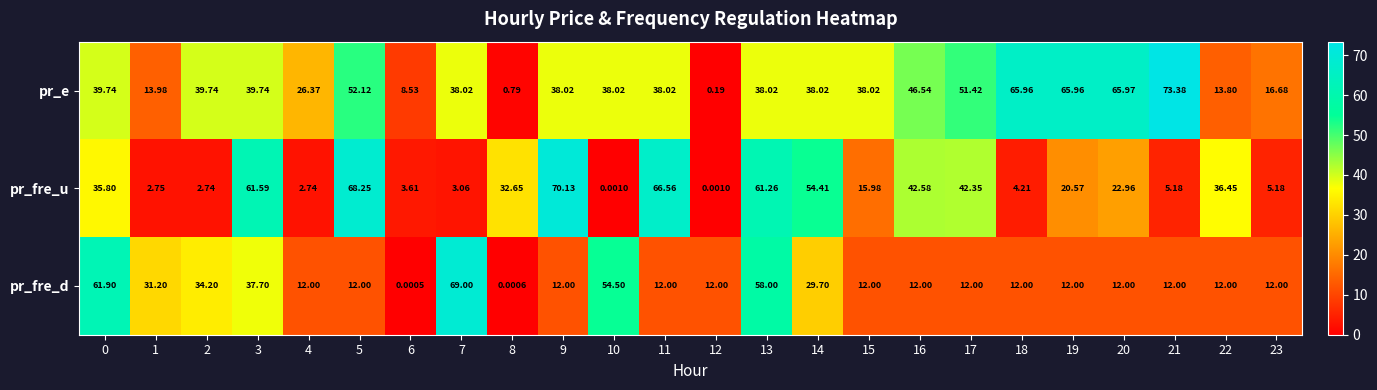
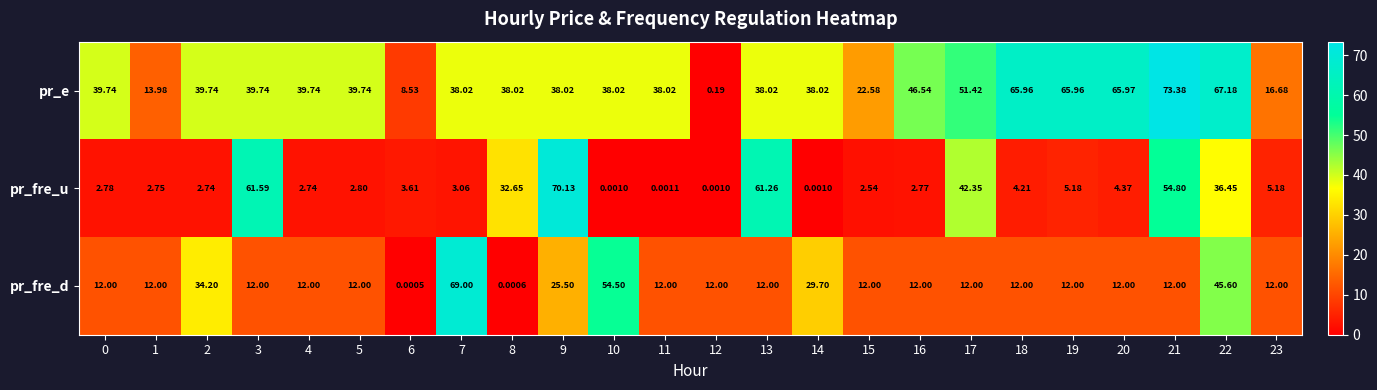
  {
    "pr_e": {
      "0": 39.74,
      "1": 13.98,
      "2": 39.74,
      "3": 39.74,
-     "4": 26.37,
-     "5": 52.12,
+     "4": 39.74,
+     "5": 39.74,
      "6": 8.53,
      "7": 38.02,
-     "8": 0.79,
+     "8": 38.02,
      "9": 38.02,
      "10": 38.02,
      "11": 38.02,
      "12": 0.19,
      "13": 38.02,
      "14": 38.02,
-     "15": 38.02,
+     "15": 22.58,
      "16": 46.54,
      "17": 51.42,
      "18": 65.96,
      "19": 65.96,
      "20": 65.97,
      "21": 73.38,
-     "22": 13.80,
+     "22": 67.18,
      "23": 16.68
    },
    "pr_fre_u": {
-     "0": 35.80,
+     "0": 2.78,
      "1": 2.75,
      "2": 2.74,
      "3": 61.59,
      "4": 2.74,
-     "5": 68.25,
+     "5": 2.80,
      "6": 3.61,
      "7": 3.06,
      "8": 32.65,
      "9": 70.13,
      "10": 0.0010,
-     "11": 66.56,
+     "11": 0.0011,
      "12": 0.0010,
      "13": 61.26,
-     "14": 54.41,
-     "15": 15.98,
-     "16": 42.58,
+     "14": 0.0010,
+     "15": 2.54,
+     "16": 2.77,
      "17": 42.35,
      "18": 4.21,
-     "19": 20.57,
-     "20": 22.96,
-     "21": 5.18,
+     "19": 5.18,
+     "20": 4.37,
+     "21": 54.80,
      "22": 36.45,
      "23": 5.18
    },
    "pr_fre_d": {
-     "0": 61.90,
-     "1": 31.20,
+     "0": 12.00,
+     "1": 12.00,
      "2": 34.20,
-     "3": 37.70,
+     "3": 12.00,
      "4": 12.00,
      "5": 12.00,
      "6": 0.0005,
      "7": 69.00,
      "8": 0.0006,
-     "9": 12.00,
+     "9": 25.50,
      "10": 54.50,
      "11": 12.00,
      "12": 12.00,
-     "13": 58.00,
+     "13": 12.00,
      "14": 29.70,
      "15": 12.00,
      "16": 12.00,
      "17": 12.00,
      "18": 12.00,
      "19": 12.00,
      "20": 12.00,
      "21": 12.00,
-     "22": 12.00,
+     "22": 45.60,
      "23": 12.00
    }
  }
